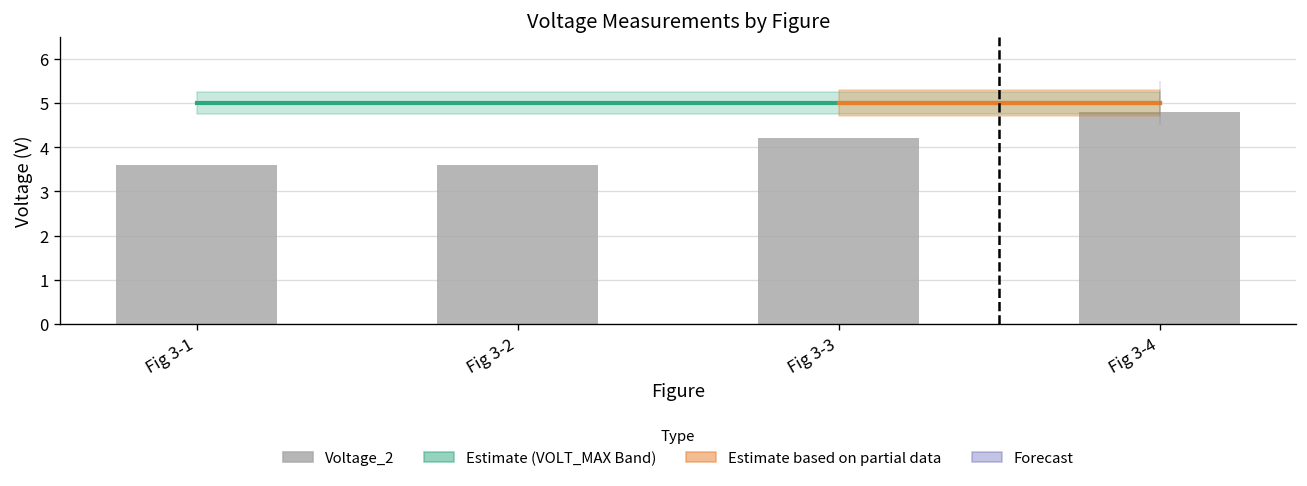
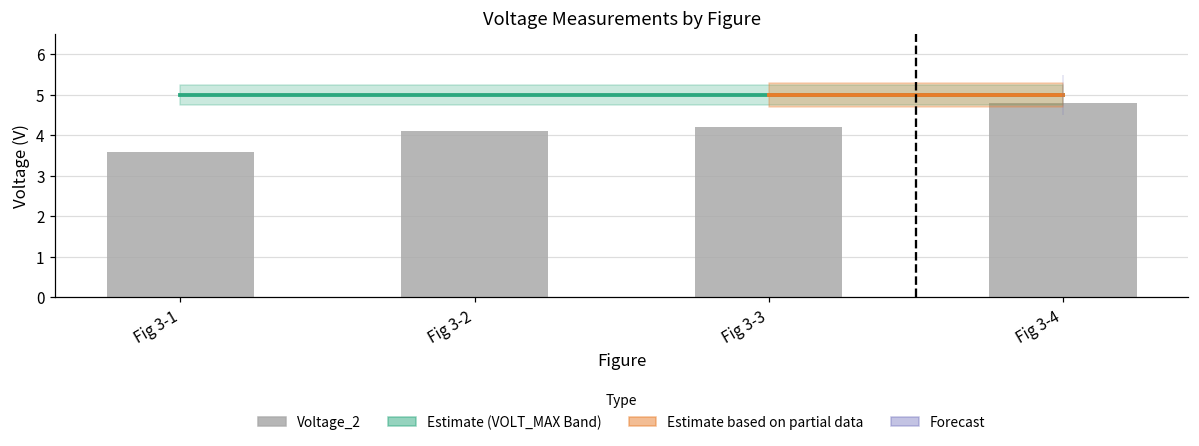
  {
    "Voltage_2": {
      "Fig 3-1": 3.6,
-     "Fig 3-2": 3.6,
+     "Fig 3-2": 4.1,
      "Fig 3-3": 4.2,
      "Fig 3-4": 4.8
    }
  }
